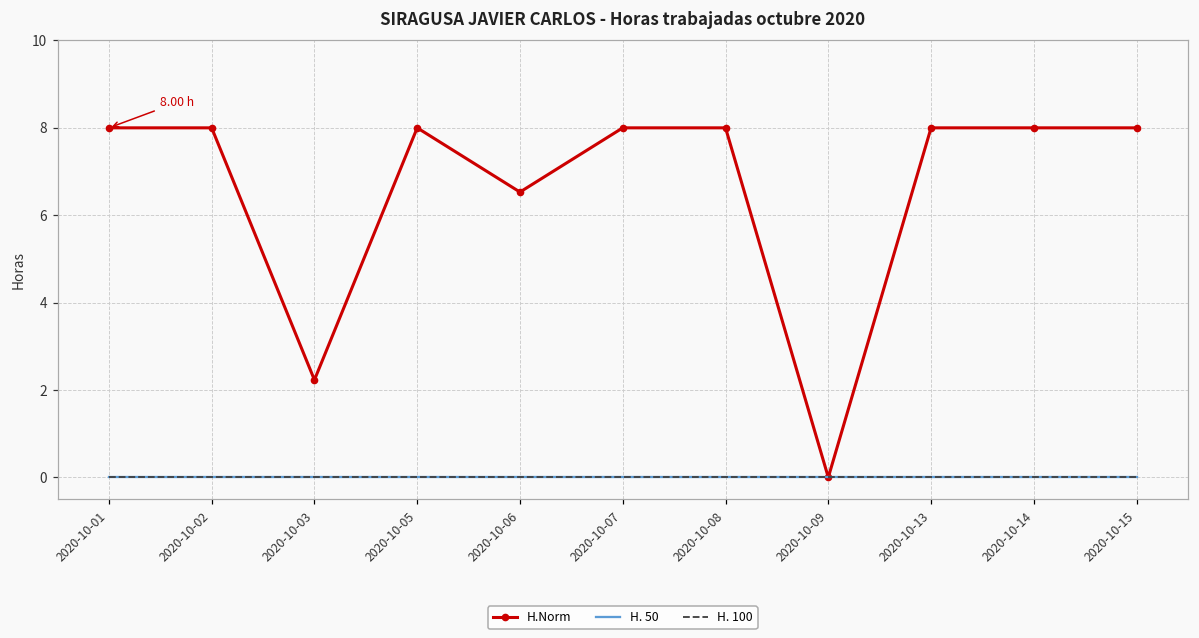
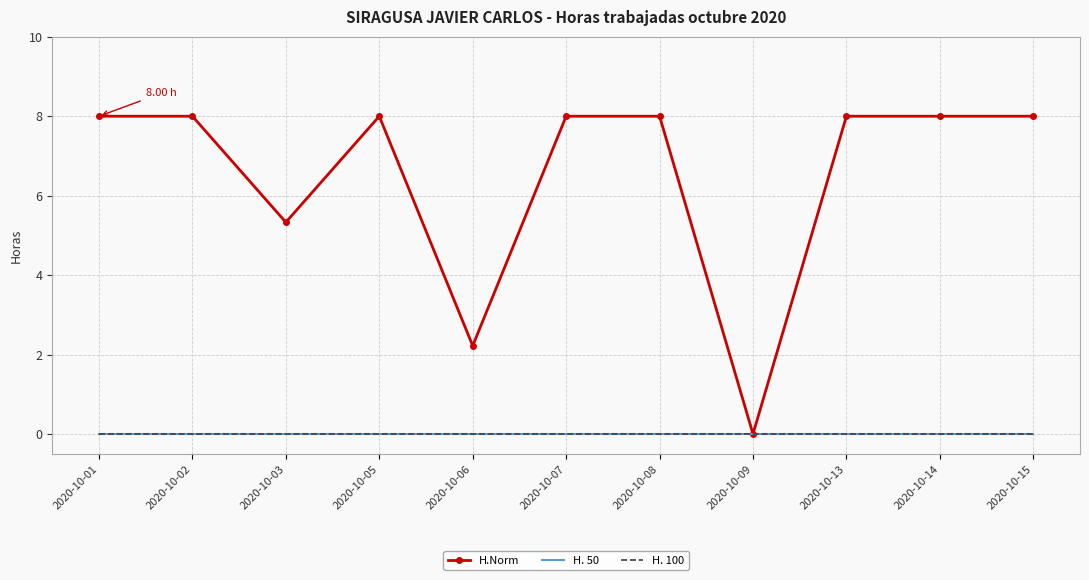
  {
    "H.Norm": {
      "2020-10-02": 8.0,
-     "2020-10-03": 2.2,
+     "2020-10-03": 5.3,
      "2020-10-05": 8.0,
-     "2020-10-06": 6.5,
+     "2020-10-06": 2.2,
      "2020-10-07": 8.0,
      "2020-10-08": 8.0,
      "2020-10-13": 8.0,
      "2020-10-14": 8.0,
      "2020-10-15": 8.0
    },
    "H. 100": {
      "2020-10-01": 0.0,
      "2020-10-02": 0.0,
      "2020-10-03": 0.0,
      "2020-10-05": 0.0,
      "2020-10-06": 0.0,
      "2020-10-07": 0.0,
      "2020-10-08": 0.0,
      "2020-10-13": 0.0,
      "2020-10-14": 0.0,
      "2020-10-15": 0.0
    }
  }
